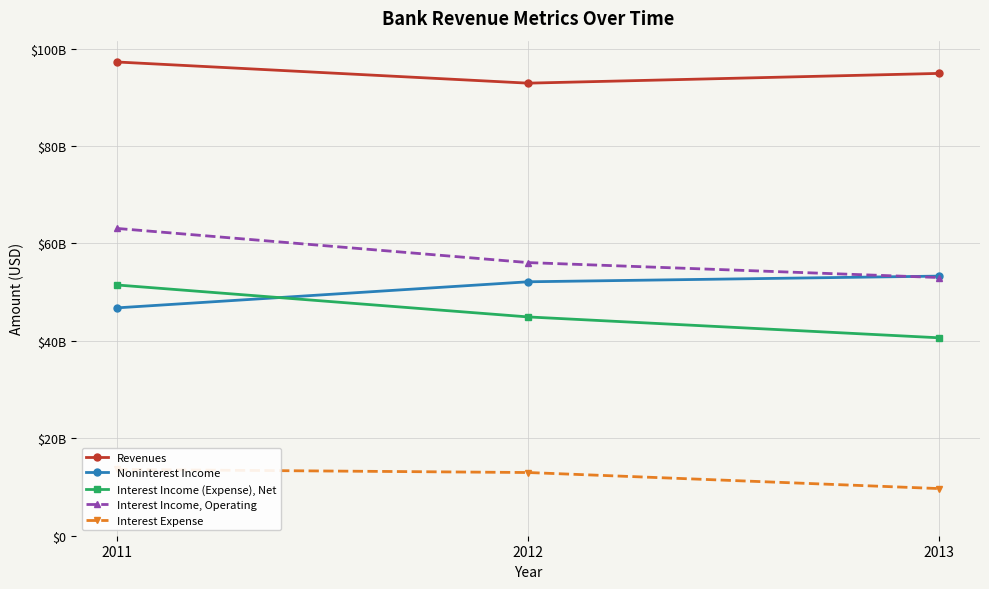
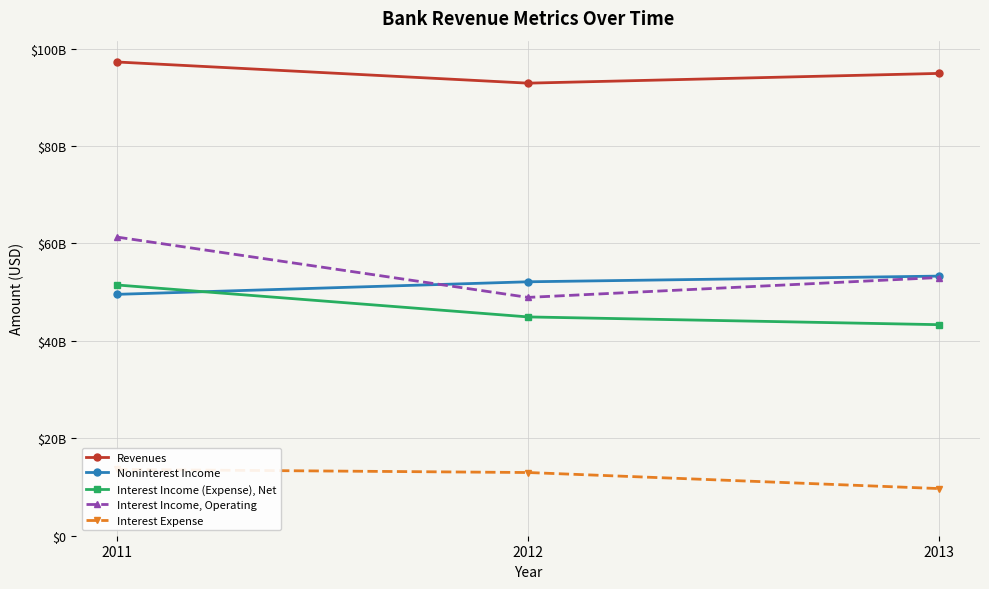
  {
    "Revenues": {
      "2011": "$97000000000",
      "2012": "$93000000000",
      "2013": "$95000000000"
    },
    "Noninterest Income": {
-     "2011": "$47000000000",
+     "2011": "$50000000000",
      "2012": "$52000000000"
    },
    "Interest Income (Expense), Net": {
      "2011": "$51000000000",
      "2012": "$45000000000",
-     "2013": "$41000000000"
+     "2013": "$43000000000"
    },
    "Interest Income, Operating": {
-     "2011": "$63000000000",
-     "2012": "$56000000000"
+     "2011": "$61000000000",
+     "2012": "$49000000000"
    },
    "Interest Expense": {
      "2012": "$13000000000",
      "2013": "$10000000000"
    }
  }
